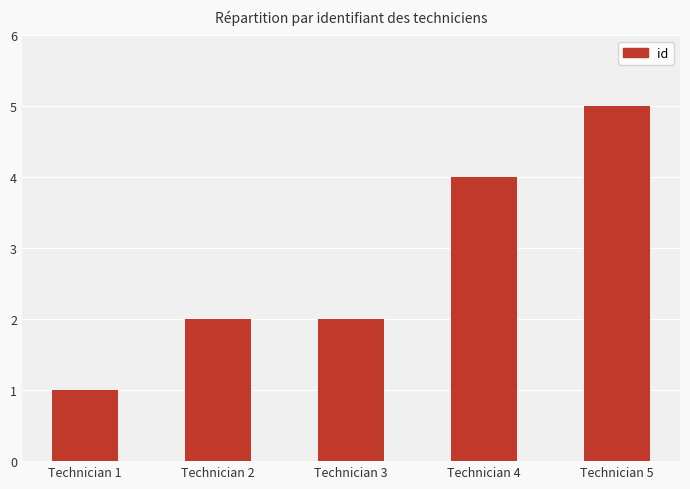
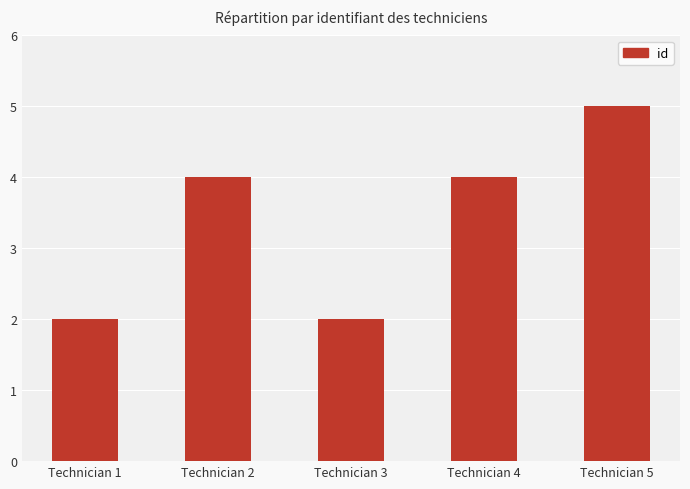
  {
-   "Technician 1": 1,
-   "Technician 2": 2,
+   "Technician 1": 2,
+   "Technician 2": 4,
    "Technician 3": 2,
    "Technician 4": 4,
    "Technician 5": 5
  }
